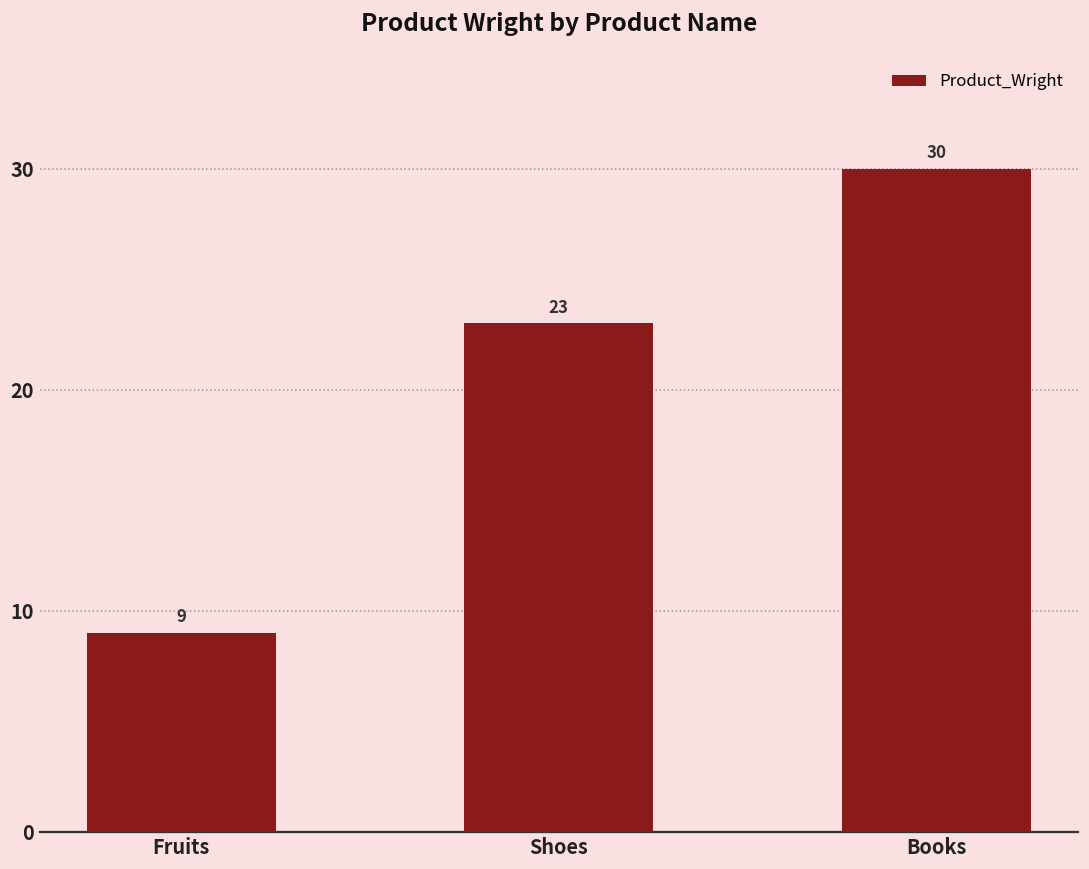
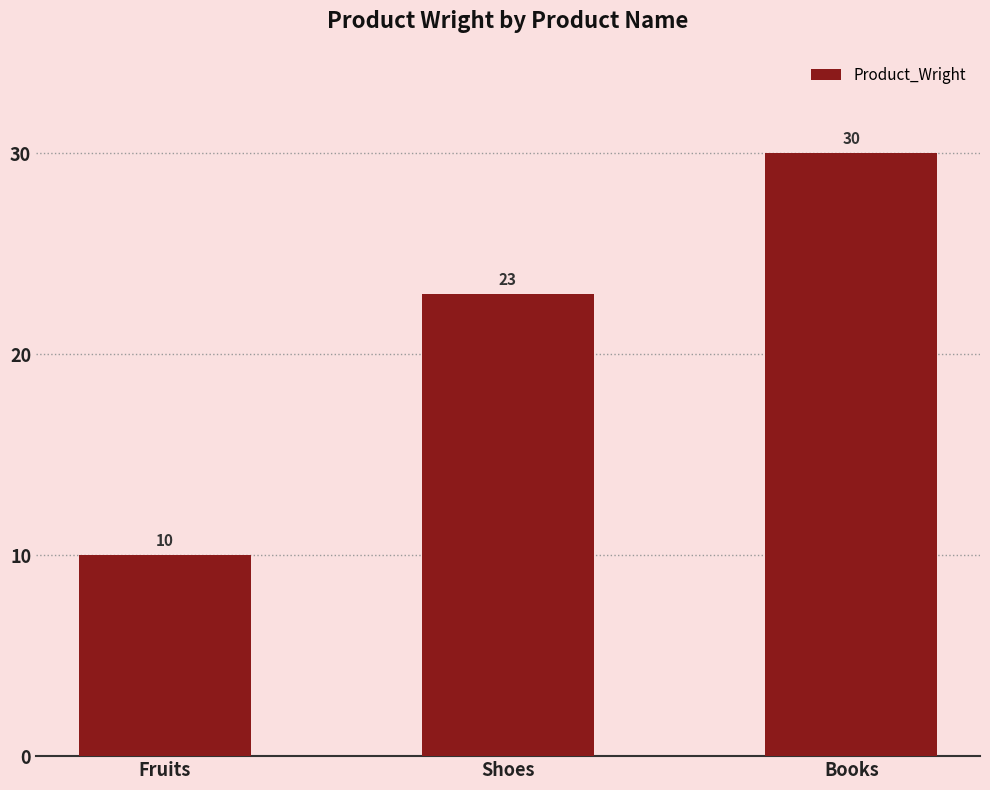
  {
-   "Fruits": 9,
+   "Fruits": 10,
    "Shoes": 23,
    "Books": 30
  }
